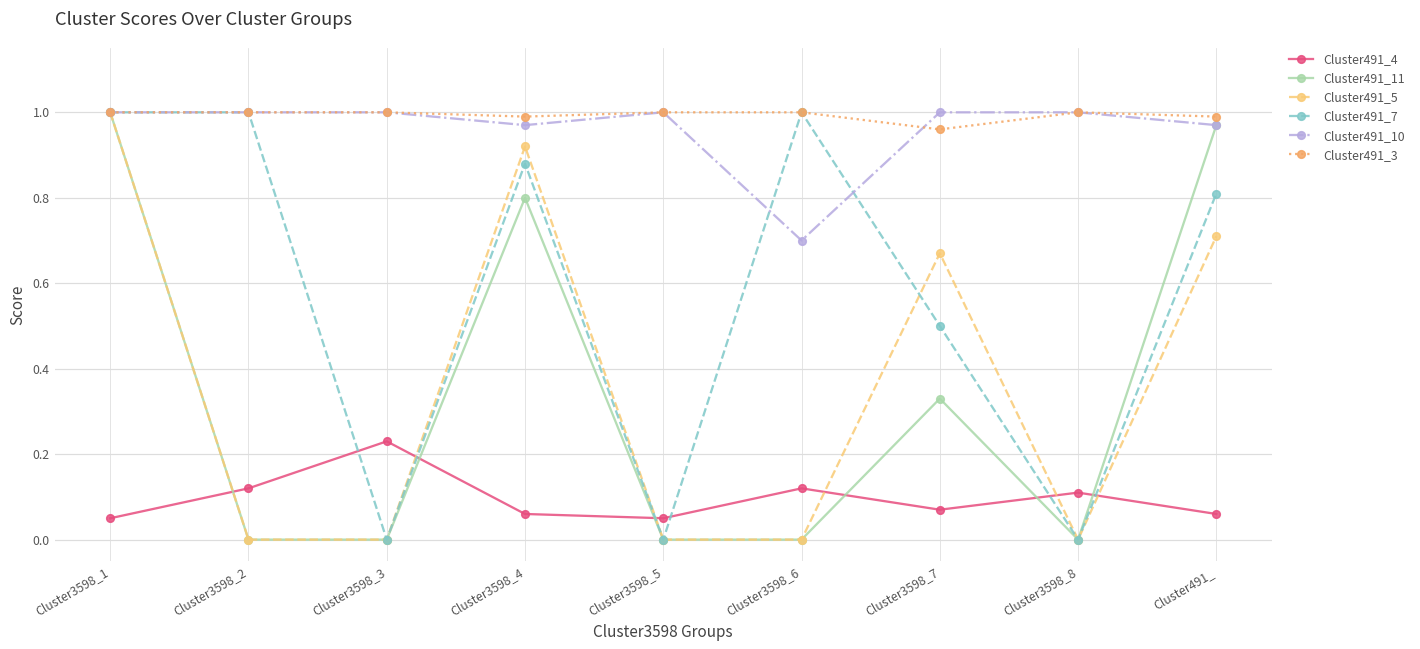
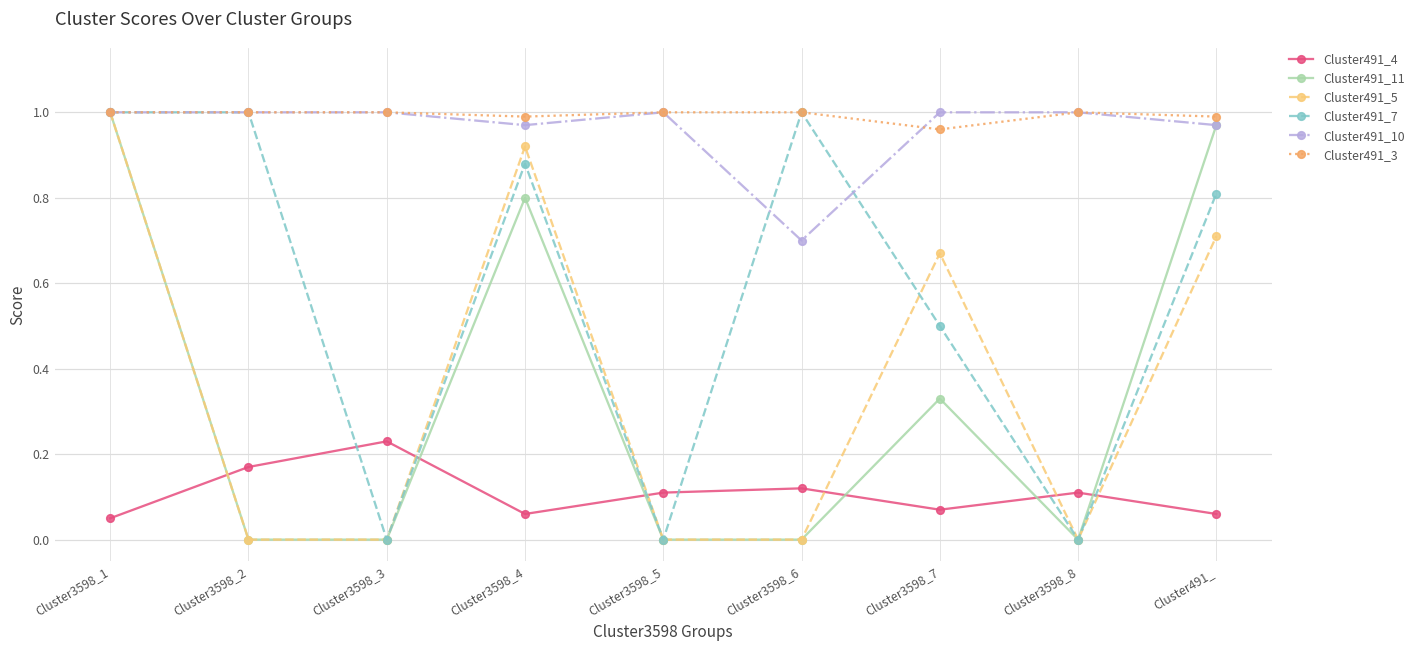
  {
    "Cluster491_4": {
      "Cluster3598_1": 0.05,
-     "Cluster3598_2": 0.12,
+     "Cluster3598_2": 0.17,
      "Cluster3598_3": 0.23,
      "Cluster3598_4": 0.06,
-     "Cluster3598_5": 0.05,
+     "Cluster3598_5": 0.11,
      "Cluster3598_6": 0.12,
      "Cluster3598_7": 0.07,
      "Cluster3598_8": 0.11,
      "Cluster491_": 0.06
    },
    "Cluster491_10": {
      "Cluster3598_4": 0.97,
      "Cluster3598_6": 0.70,
      "Cluster3598_7": 1.00
    }
  }
